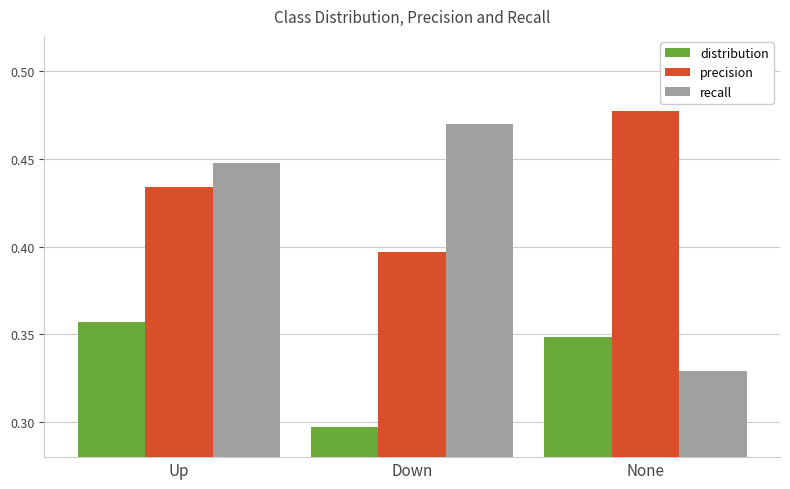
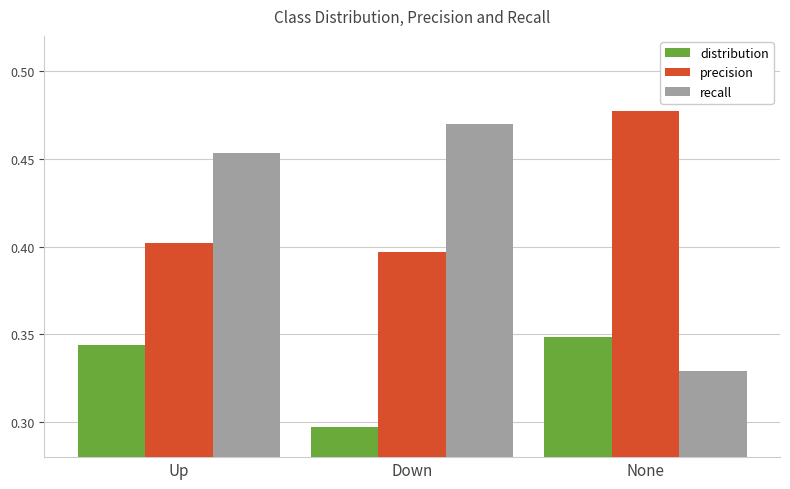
  {
    "distribution": {
-     "Up": 0.357,
+     "Up": 0.344,
      "Down": 0.297,
      "None": 0.348
    },
    "precision": {
-     "Up": 0.434,
+     "Up": 0.402,
      "Down": 0.397,
      "None": 0.477
    },
    "recall": {
-     "Up": 0.447,
+     "Up": 0.453,
      "Down": 0.470,
      "None": 0.329
    }
  }
